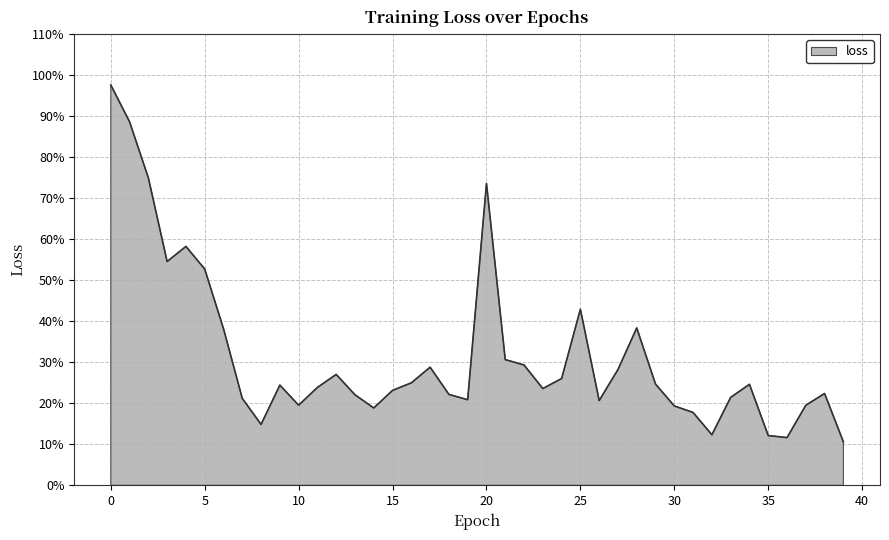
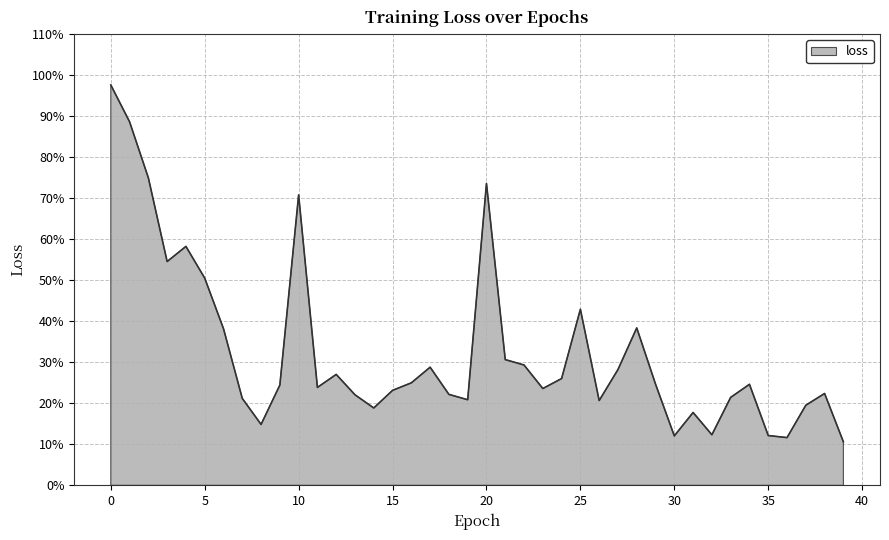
  {
    "0": "98%",
-   "5": "53%",
-   "10": "20%",
+   "5": "51%",
+   "10": "71%",
    "15": "23%",
    "20": "74%",
    "25": "43%",
-   "30": "19%",
+   "30": "12%",
    "35": "12%"
  }
